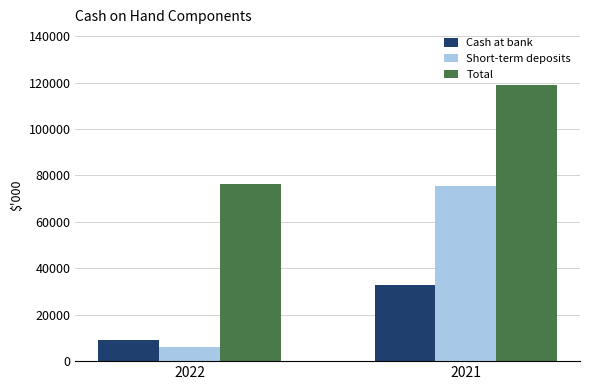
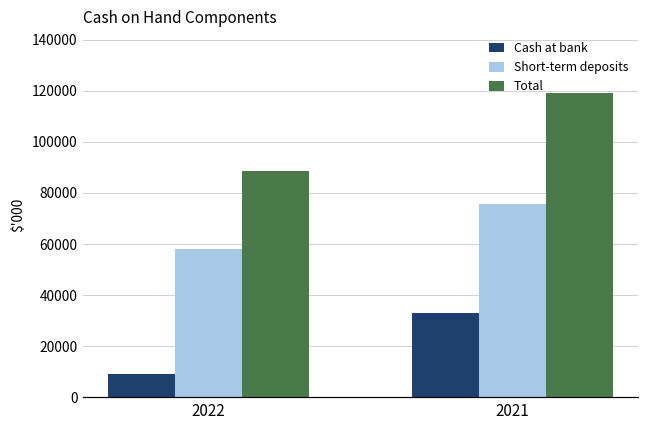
  {
    "Cash at bank": {
      "2022": 9000,
      "2021": 33000
    },
    "Short-term deposits": {
-     "2022": 6000,
+     "2022": 58000,
      "2021": 76000
    },
    "Total": {
-     "2022": 76000,
+     "2022": 89000,
      "2021": 119000
    }
  }
